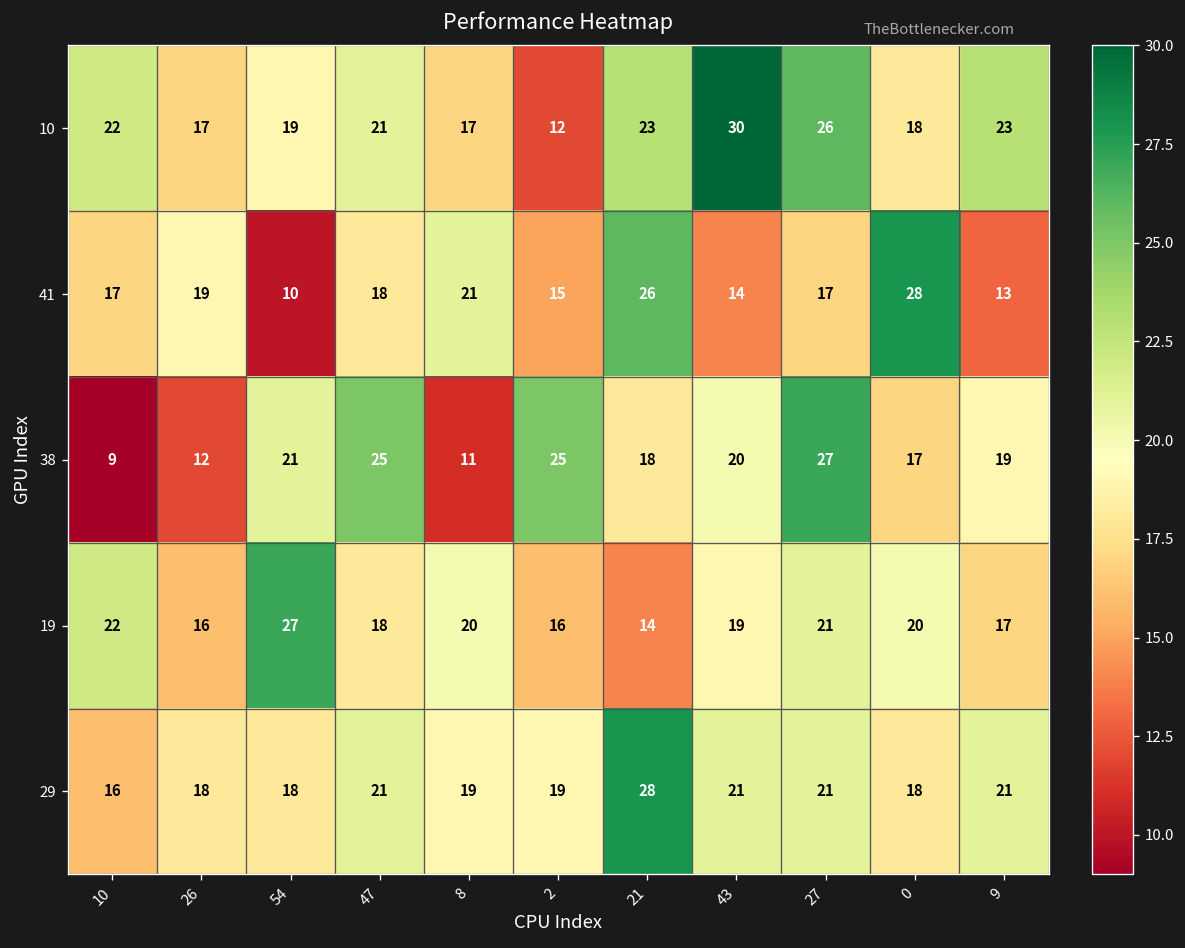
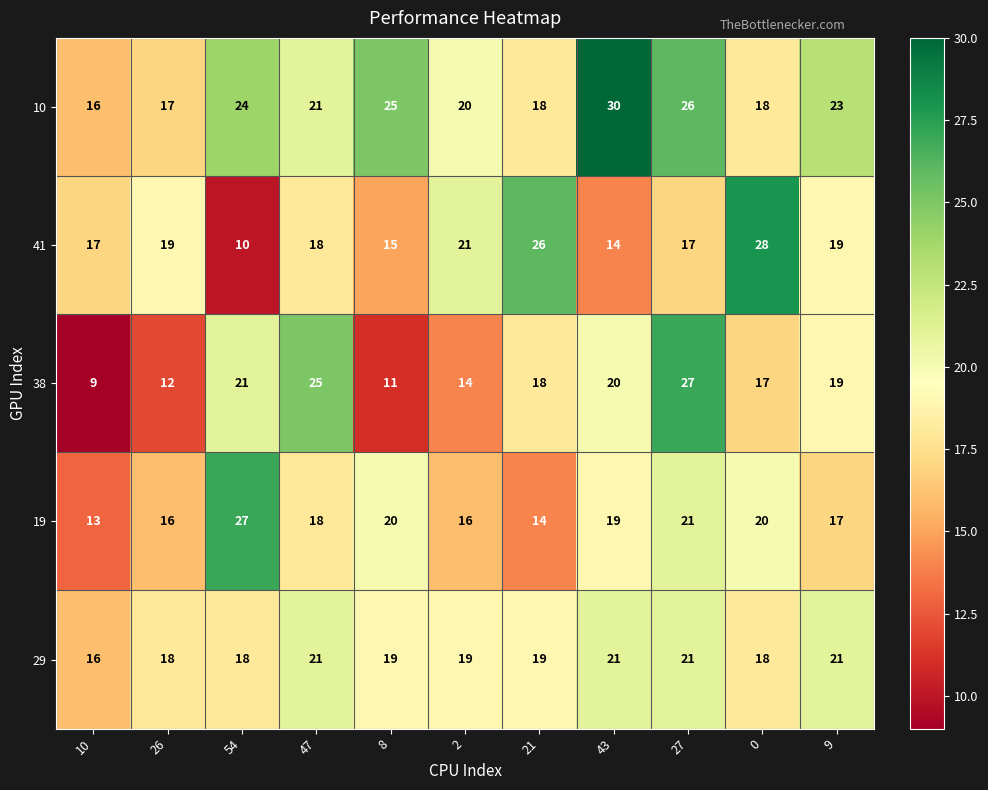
  {
    "10": {
-     "10": 22,
+     "10": 16,
      "26": 17,
-     "54": 19,
+     "54": 24,
      "47": 21,
-     "8": 17,
-     "2": 12,
-     "21": 23,
+     "8": 25,
+     "2": 20,
+     "21": 18,
      "43": 30,
      "27": 26,
      "0": 18,
      "9": 23
    },
    "41": {
      "10": 17,
      "26": 19,
      "54": 10,
      "47": 18,
-     "8": 21,
-     "2": 15,
+     "8": 15,
+     "2": 21,
      "21": 26,
      "43": 14,
      "27": 17,
      "0": 28,
-     "9": 13
+     "9": 19
    },
    "38": {
      "10": 9,
      "26": 12,
      "54": 21,
      "47": 25,
      "8": 11,
-     "2": 25,
+     "2": 14,
      "21": 18,
      "43": 20,
      "27": 27,
      "0": 17,
      "9": 19
    },
    "19": {
-     "10": 22,
+     "10": 13,
      "26": 16,
      "54": 27,
      "47": 18,
      "8": 20,
      "2": 16,
      "21": 14,
      "43": 19,
      "27": 21,
      "0": 20,
      "9": 17
    },
    "29": {
      "10": 16,
      "26": 18,
      "54": 18,
      "47": 21,
      "8": 19,
      "2": 19,
-     "21": 28,
+     "21": 19,
      "43": 21,
      "27": 21,
      "0": 18,
      "9": 21
    }
  }
